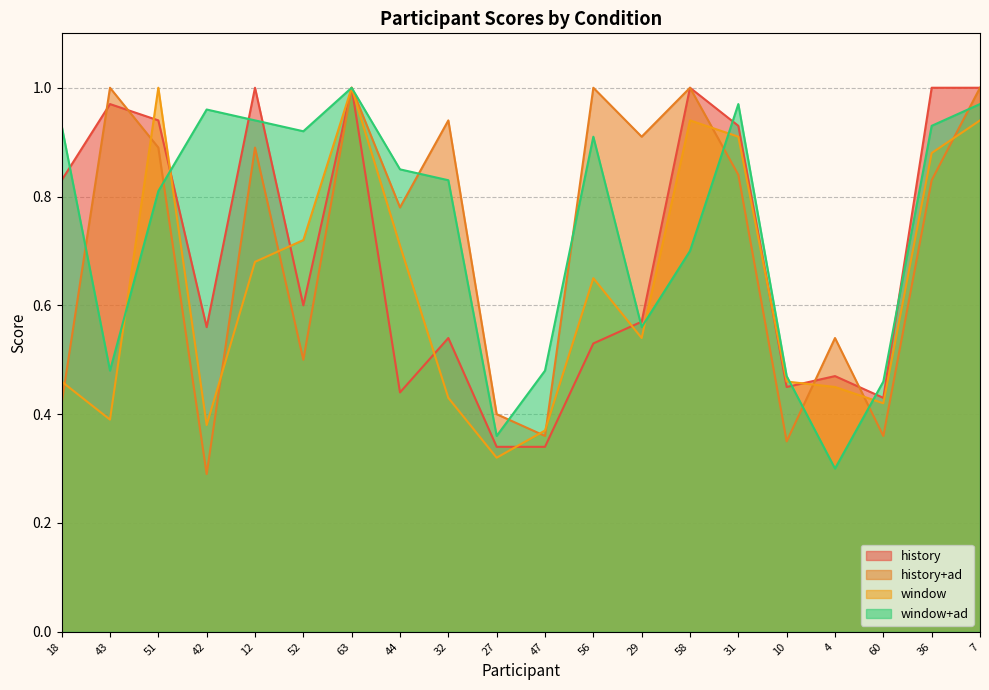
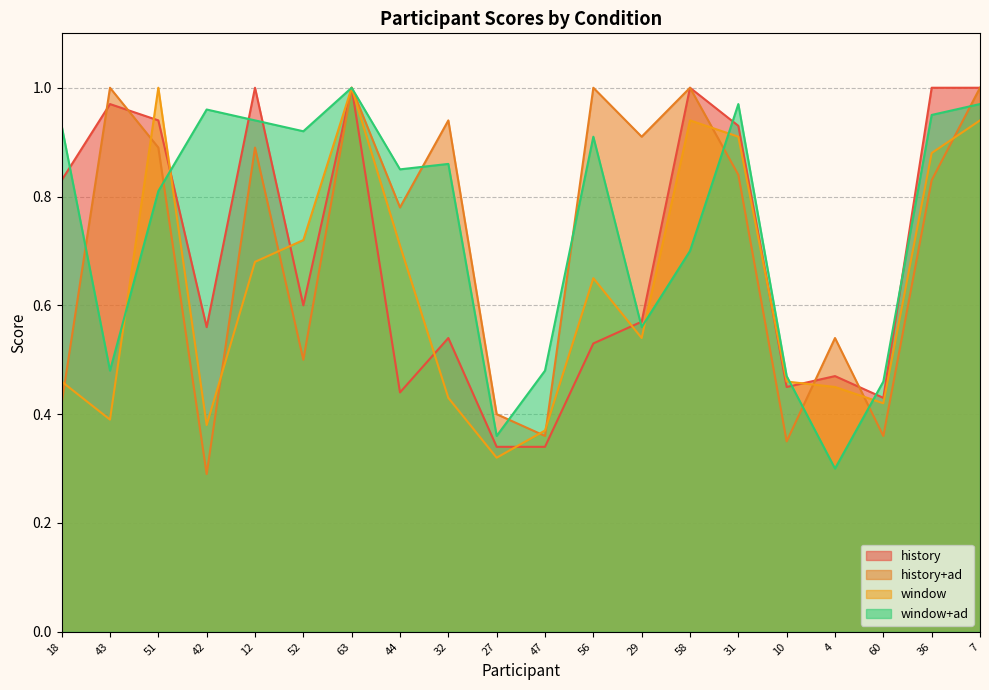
  {
    "window+ad": {
      "18": 0.93,
      "43": 0.48,
      "51": 0.81,
      "42": 0.96,
      "12": 0.94,
      "52": 0.92,
      "44": 0.85,
-     "32": 0.83,
+     "32": 0.86,
      "27": 0.36,
      "47": 0.48,
      "56": 0.91,
      "29": 0.56,
      "58": 0.70,
      "31": 0.97,
      "10": 0.47,
      "4": 0.30,
      "60": 0.46,
-     "36": 0.93,
+     "36": 0.95,
      "7": 0.97
    }
  }
